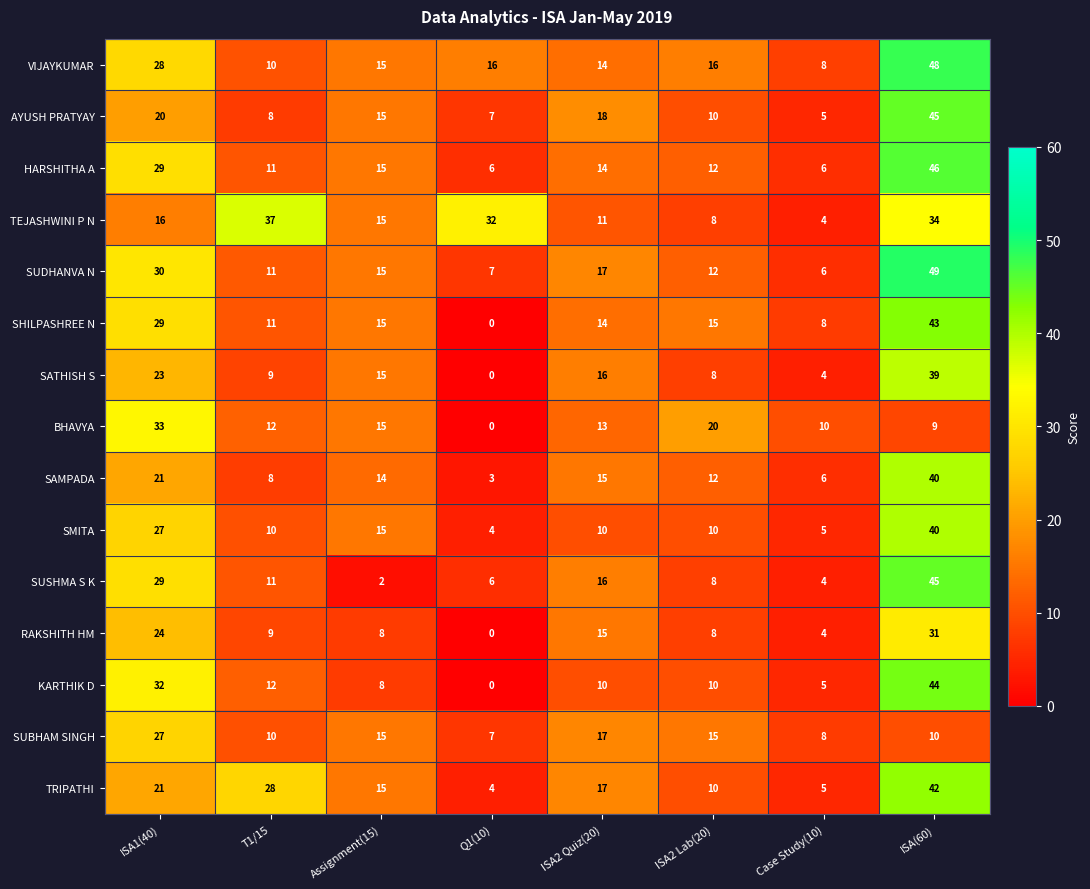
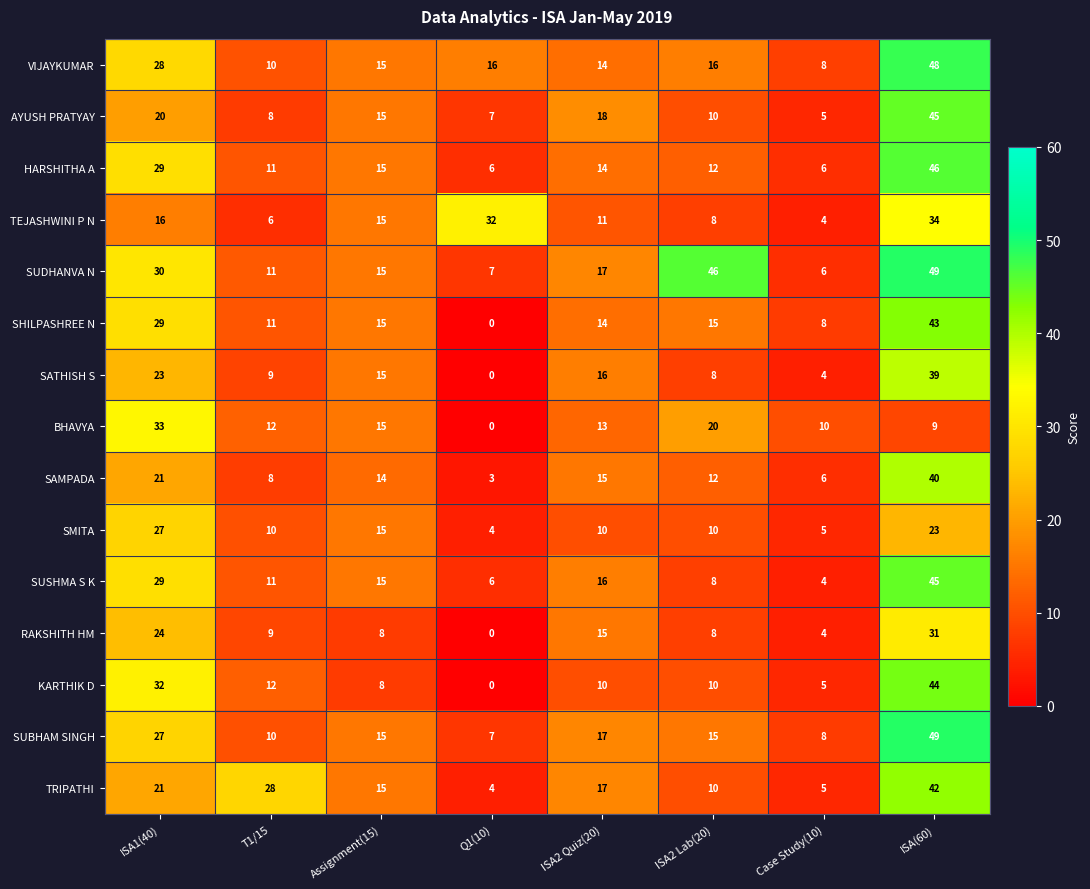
  {
    "VIJAYKUMAR": {
      "ISA1(40)": 28,
      "T1/15": 10,
      "Assignment(15)": 15,
      "Q1(10)": 16,
      "ISA2 Quiz(20)": 14,
      "ISA2 Lab(20)": 16,
      "Case Study(10)": 8,
      "ISA(60)": 48
    },
    "AYUSH PRATYAY": {
      "ISA1(40)": 20,
      "T1/15": 8,
      "Assignment(15)": 15,
      "Q1(10)": 7,
      "ISA2 Quiz(20)": 18,
      "ISA2 Lab(20)": 10,
      "Case Study(10)": 5,
      "ISA(60)": 45
    },
    "HARSHITHA A": {
      "ISA1(40)": 29,
      "T1/15": 11,
      "Assignment(15)": 15,
      "Q1(10)": 6,
      "ISA2 Quiz(20)": 14,
      "ISA2 Lab(20)": 12,
      "Case Study(10)": 6,
      "ISA(60)": 46
    },
    "TEJASHWINI P N": {
      "ISA1(40)": 16,
-     "T1/15": 37,
+     "T1/15": 6,
      "Assignment(15)": 15,
      "Q1(10)": 32,
      "ISA2 Quiz(20)": 11,
      "ISA2 Lab(20)": 8,
      "Case Study(10)": 4,
      "ISA(60)": 34
    },
    "SUDHANVA N": {
      "ISA1(40)": 30,
      "T1/15": 11,
      "Assignment(15)": 15,
      "Q1(10)": 7,
      "ISA2 Quiz(20)": 17,
-     "ISA2 Lab(20)": 12,
+     "ISA2 Lab(20)": 46,
      "Case Study(10)": 6,
      "ISA(60)": 49
    },
    "SHILPASHREE N": {
      "ISA1(40)": 29,
      "T1/15": 11,
      "Assignment(15)": 15,
      "Q1(10)": 0,
      "ISA2 Quiz(20)": 14,
      "ISA2 Lab(20)": 15,
      "Case Study(10)": 8,
      "ISA(60)": 43
    },
    "SATHISH S": {
      "ISA1(40)": 23,
      "T1/15": 9,
      "Assignment(15)": 15,
      "Q1(10)": 0,
      "ISA2 Quiz(20)": 16,
      "ISA2 Lab(20)": 8,
      "Case Study(10)": 4,
      "ISA(60)": 39
    },
    "BHAVYA": {
      "ISA1(40)": 33,
      "T1/15": 12,
      "Assignment(15)": 15,
      "Q1(10)": 0,
      "ISA2 Quiz(20)": 13,
      "ISA2 Lab(20)": 20,
      "Case Study(10)": 10,
      "ISA(60)": 9
    },
    "SAMPADA": {
      "ISA1(40)": 21,
      "T1/15": 8,
      "Assignment(15)": 14,
      "Q1(10)": 3,
      "ISA2 Quiz(20)": 15,
      "ISA2 Lab(20)": 12,
      "Case Study(10)": 6,
      "ISA(60)": 40
    },
    "SMITA": {
      "ISA1(40)": 27,
      "T1/15": 10,
      "Assignment(15)": 15,
      "Q1(10)": 4,
      "ISA2 Quiz(20)": 10,
      "ISA2 Lab(20)": 10,
      "Case Study(10)": 5,
-     "ISA(60)": 40
+     "ISA(60)": 23
    },
    "SUSHMA S K": {
      "ISA1(40)": 29,
      "T1/15": 11,
-     "Assignment(15)": 2,
+     "Assignment(15)": 15,
      "Q1(10)": 6,
      "ISA2 Quiz(20)": 16,
      "ISA2 Lab(20)": 8,
      "Case Study(10)": 4,
      "ISA(60)": 45
    },
    "RAKSHITH HM": {
      "ISA1(40)": 24,
      "T1/15": 9,
      "Assignment(15)": 8,
      "Q1(10)": 0,
      "ISA2 Quiz(20)": 15,
      "ISA2 Lab(20)": 8,
      "Case Study(10)": 4,
      "ISA(60)": 31
    },
    "KARTHIK D": {
      "ISA1(40)": 32,
      "T1/15": 12,
      "Assignment(15)": 8,
      "Q1(10)": 0,
      "ISA2 Quiz(20)": 10,
      "ISA2 Lab(20)": 10,
      "Case Study(10)": 5,
      "ISA(60)": 44
    },
    "SUBHAM SINGH": {
      "ISA1(40)": 27,
      "T1/15": 10,
      "Assignment(15)": 15,
      "Q1(10)": 7,
      "ISA2 Quiz(20)": 17,
      "ISA2 Lab(20)": 15,
      "Case Study(10)": 8,
-     "ISA(60)": 10
+     "ISA(60)": 49
    },
    "TRIPATHI": {
      "ISA1(40)": 21,
      "T1/15": 28,
      "Assignment(15)": 15,
      "Q1(10)": 4,
      "ISA2 Quiz(20)": 17,
      "ISA2 Lab(20)": 10,
      "Case Study(10)": 5,
      "ISA(60)": 42
    }
  }
